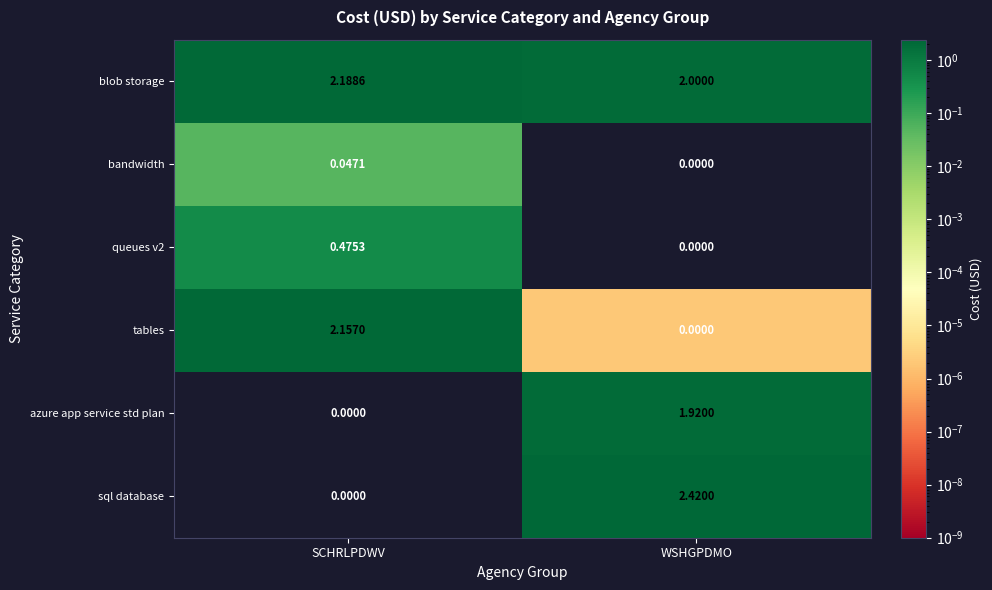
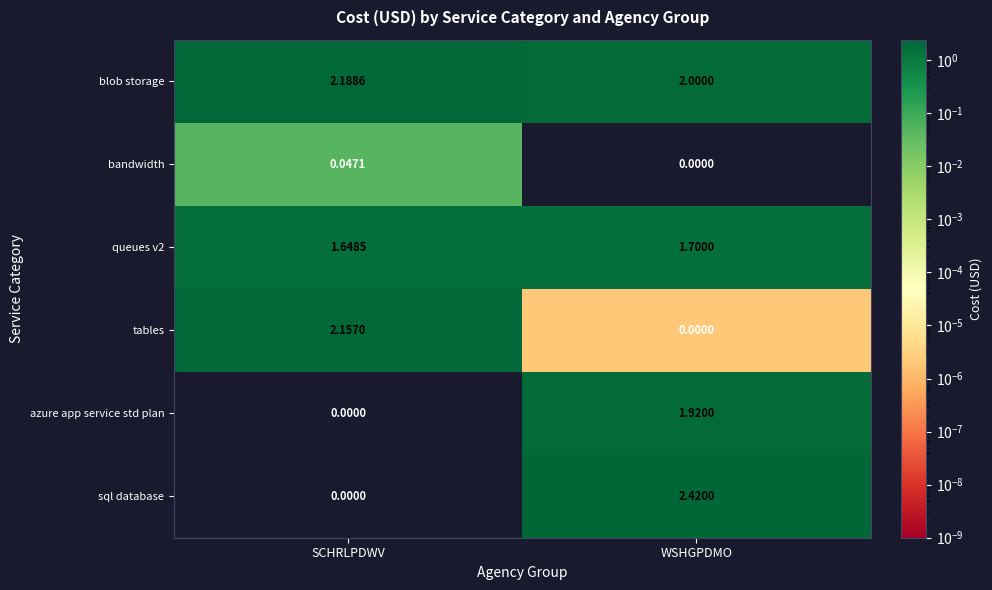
  {
    "blob storage": {
      "SCHRLPDWV": 2.1886,
      "WSHGPDMO": 2.0000
    },
    "bandwidth": {
      "SCHRLPDWV": 0.0471,
      "WSHGPDMO": 0.0000
    },
    "queues v2": {
-     "SCHRLPDWV": 0.4753,
-     "WSHGPDMO": 0.0000
+     "SCHRLPDWV": 1.6485,
+     "WSHGPDMO": 1.7000
    },
    "tables": {
      "SCHRLPDWV": 2.1570,
      "WSHGPDMO": 0.0000
    },
    "azure app service std plan": {
      "SCHRLPDWV": 0.0000,
      "WSHGPDMO": 1.9200
    },
    "sql database": {
      "SCHRLPDWV": 0.0000,
      "WSHGPDMO": 2.4200
    }
  }
